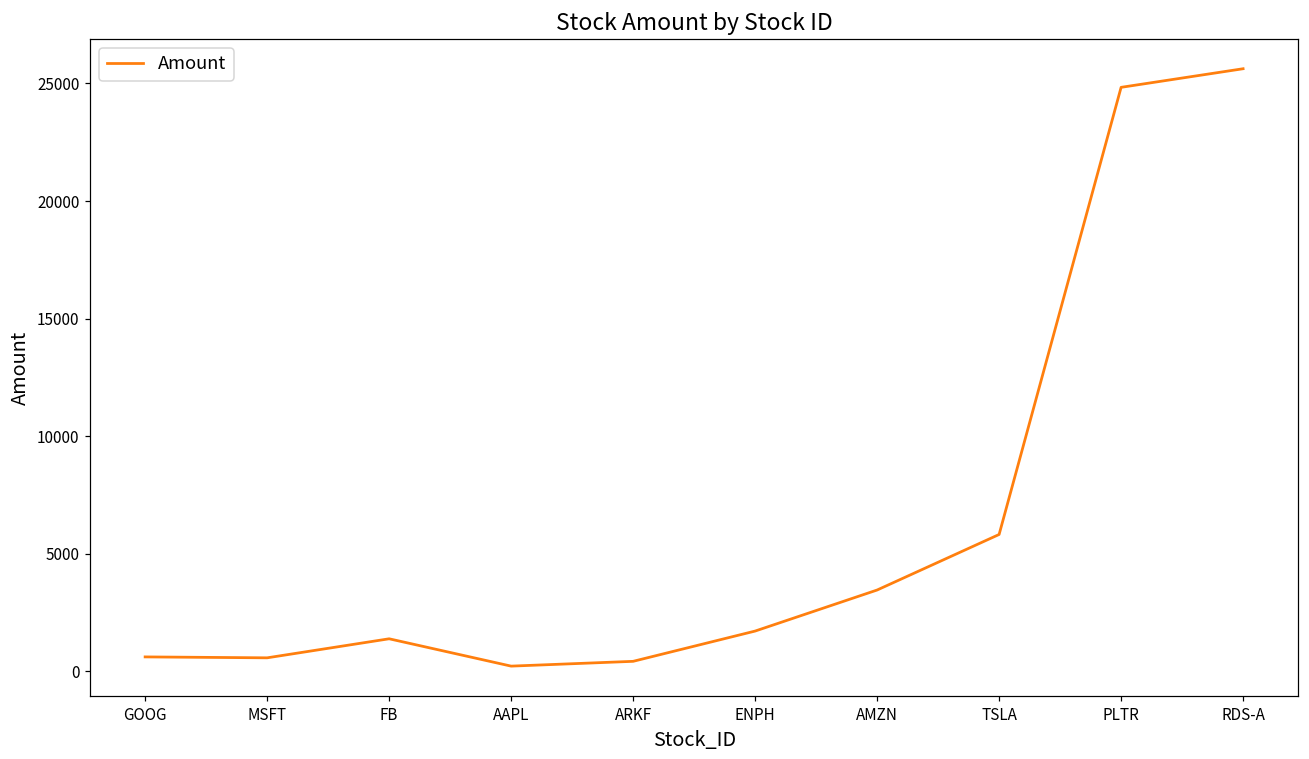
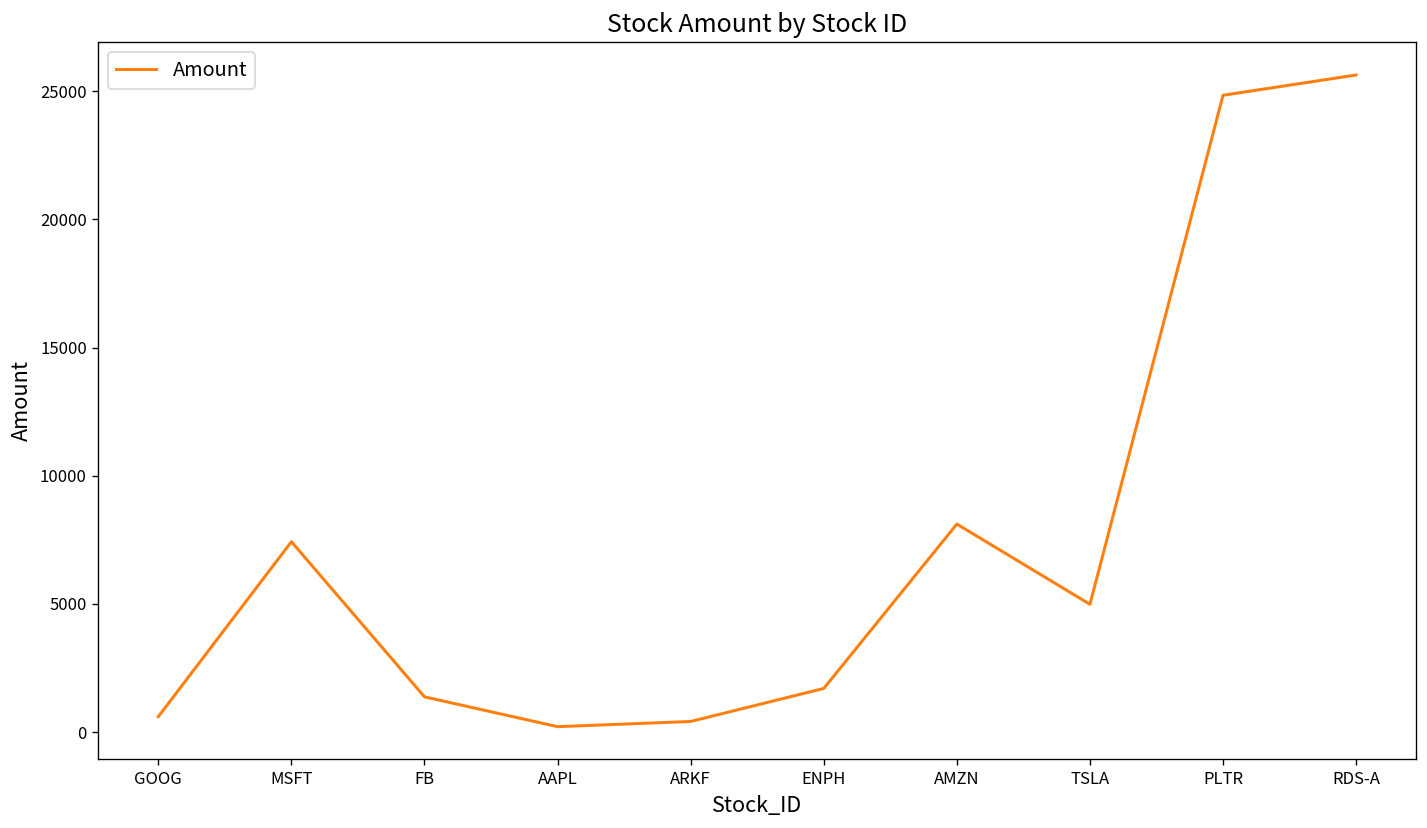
  {
    "GOOG": 600,
-   "MSFT": 600,
+   "MSFT": 7400,
    "FB": 1400,
    "AAPL": 200,
    "ARKF": 400,
    "ENPH": 1700,
-   "AMZN": 3500,
-   "TSLA": 5800,
+   "AMZN": 8100,
+   "TSLA": 5000,
    "PLTR": 24800,
    "RDS-A": 25600
  }
